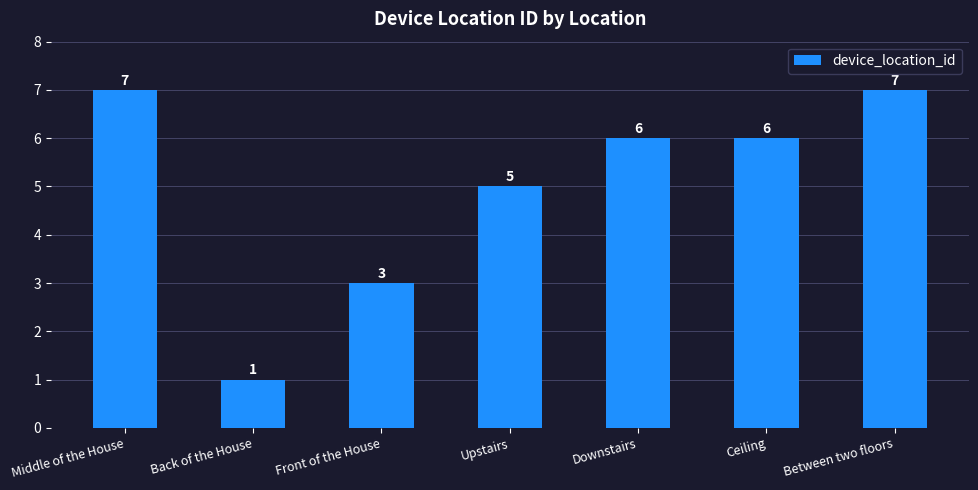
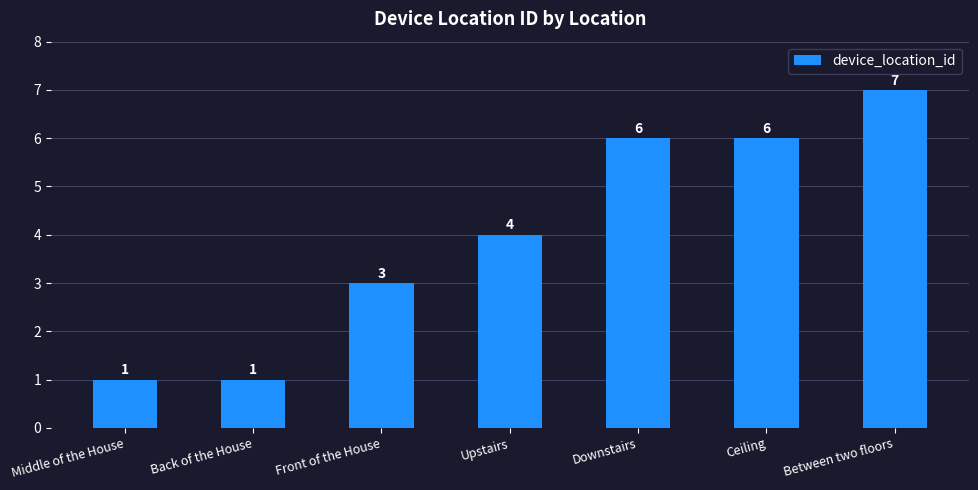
  {
-   "Middle of the House": 7,
+   "Middle of the House": 1,
    "Back of the House": 1,
    "Front of the House": 3,
-   "Upstairs": 5,
+   "Upstairs": 4,
    "Downstairs": 6,
    "Ceiling": 6
  }
